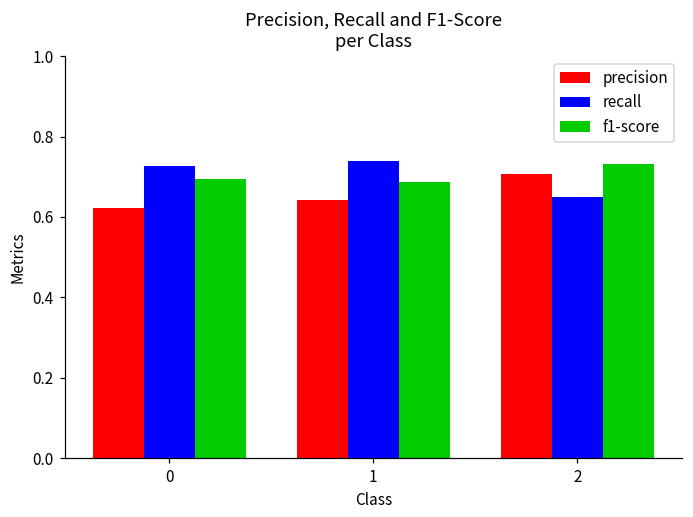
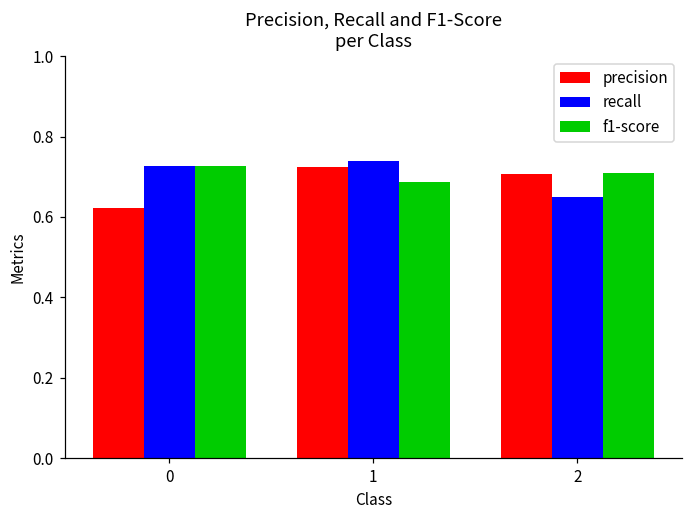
  {
    "precision": {
      "0": 0.62,
-     "1": 0.64,
+     "1": 0.72,
      "2": 0.71
    },
    "recall": {
      "0": 0.73,
      "1": 0.74,
      "2": 0.65
    },
    "f1-score": {
-     "0": 0.69,
+     "0": 0.73,
      "1": 0.69,
-     "2": 0.73
+     "2": 0.71
    }
  }
